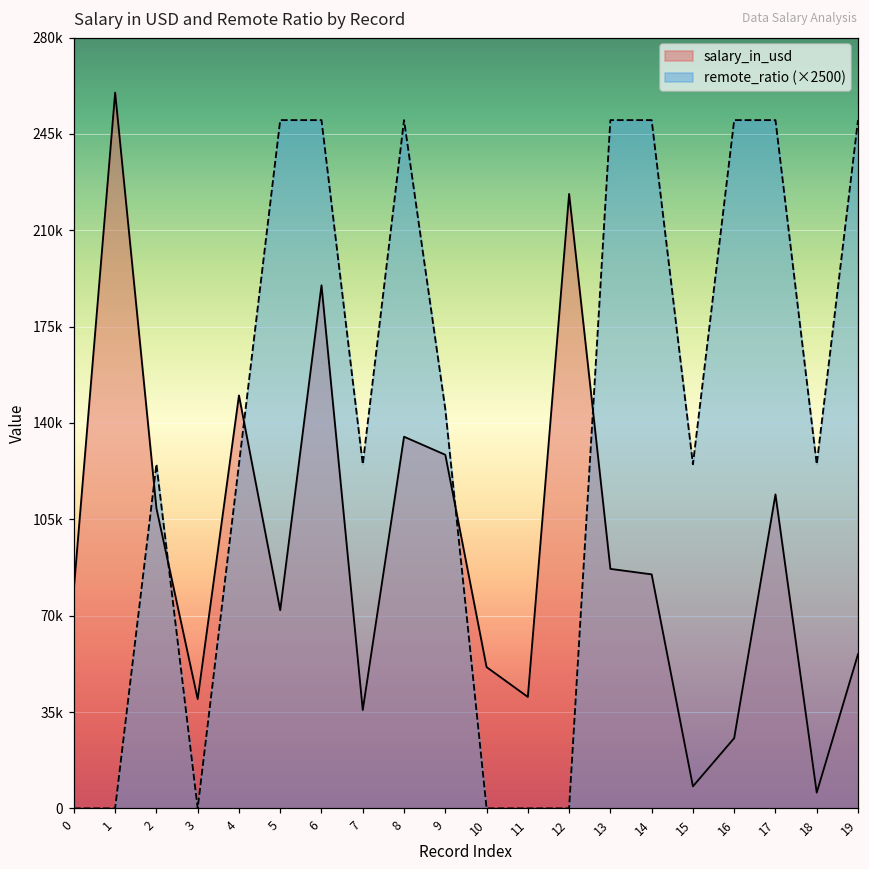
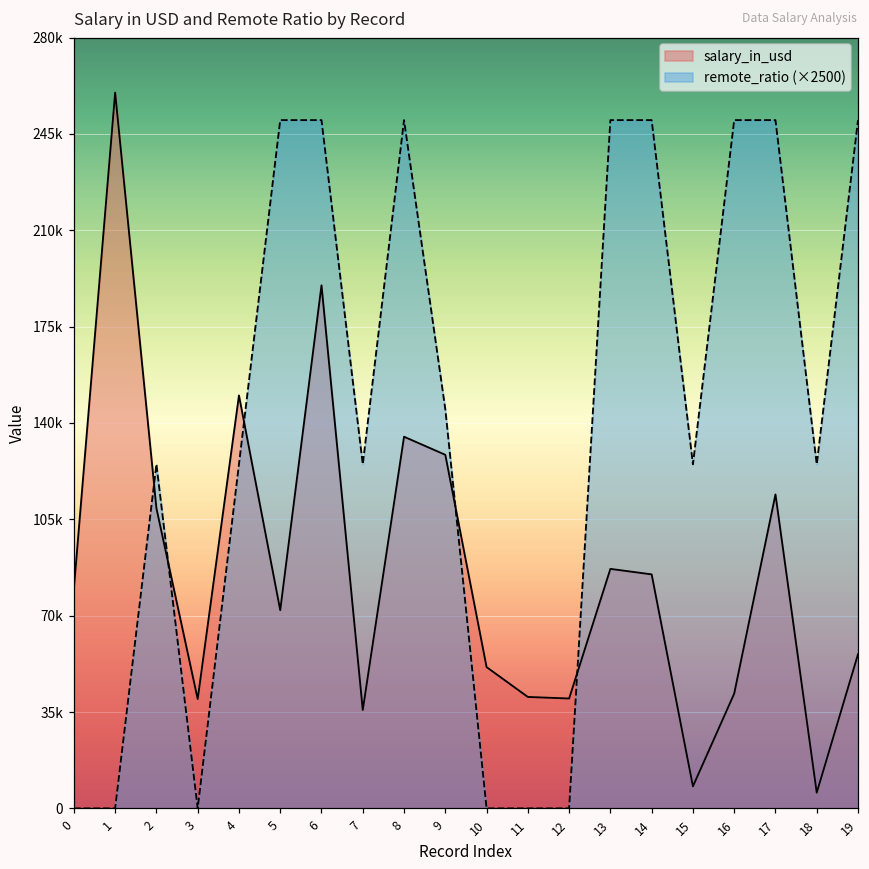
  {
    "salary_in_usd": {
      "0": 80000,
      "1": 260000,
      "2": 109000,
      "3": 40000,
      "4": 150000,
      "5": 72000,
      "6": 190000,
      "7": 36000,
      "8": 135000,
      "9": 128000,
      "10": 51000,
      "11": 40000,
-     "12": 223000,
+     "12": 40000,
      "13": 87000,
      "14": 85000,
      "15": 8000,
-     "16": 26000,
+     "16": 42000,
      "17": 114000,
      "18": 6000,
      "19": 56000
    },
    "remote_ratio (×2500)": {
      "0": 0,
      "1": 0,
      "2": 125000,
      "3": 0,
      "4": 125000,
      "5": 250000,
      "6": 250000,
      "7": 125000,
      "8": 250000,
      "9": 145000,
      "10": 0,
      "11": 0,
      "12": 0,
      "13": 250000,
      "14": 250000,
      "15": 125000,
      "16": 250000,
      "17": 250000,
      "18": 125000,
      "19": 250000
    }
  }
